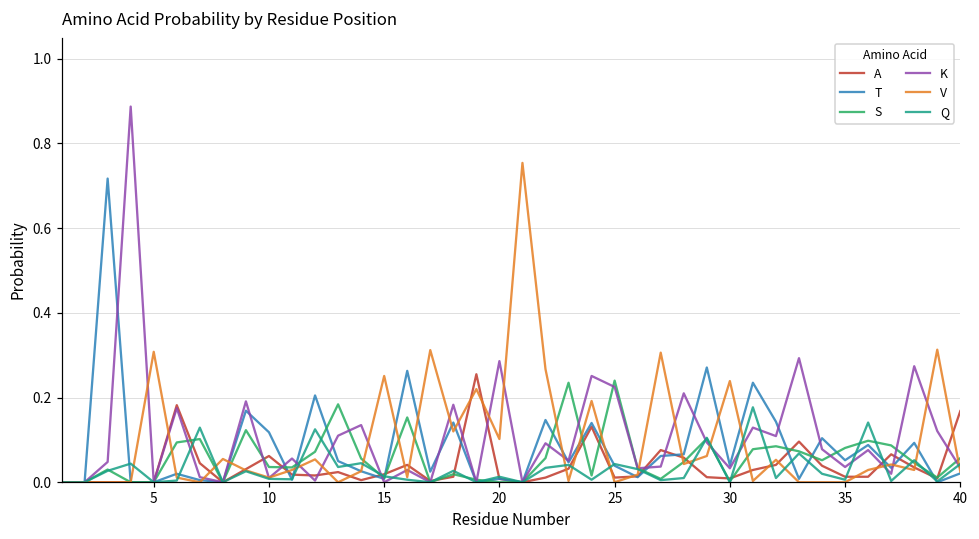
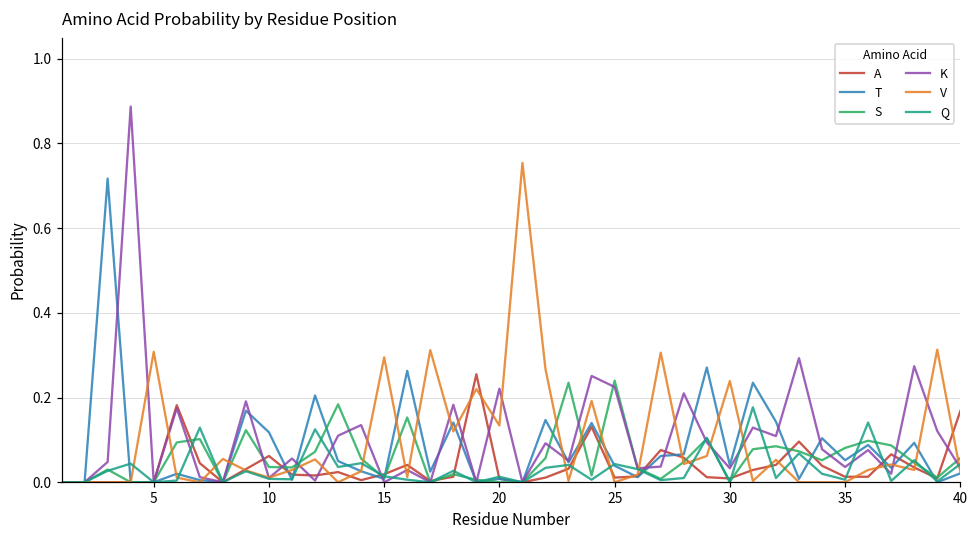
  {
    "A": {
      "10": 0.06,
      "25": 0.01,
      "30": 0.01,
      "35": 0.01,
      "40": 0.17
    },
    "T": {
      "10": 0.12,
      "30": 0.04,
      "35": 0.05
    },
    "K": {
      "15": 0.00,
-     "20": 0.29,
+     "20": 0.22,
      "25": 0.23,
      "30": 0.03,
      "35": 0.04,
      "40": 0.03
    },
    "V": {
      "5": 0.31,
-     "15": 0.25,
-     "20": 0.10,
+     "15": 0.30,
+     "20": 0.13,
      "25": 0.00,
      "30": 0.24
    }
  }
